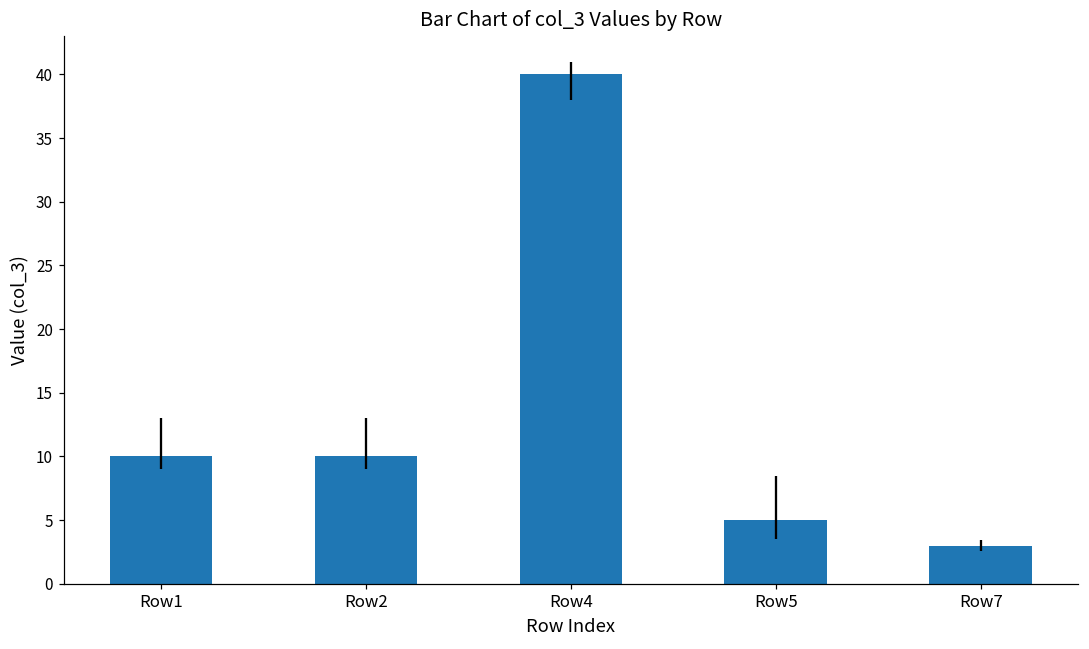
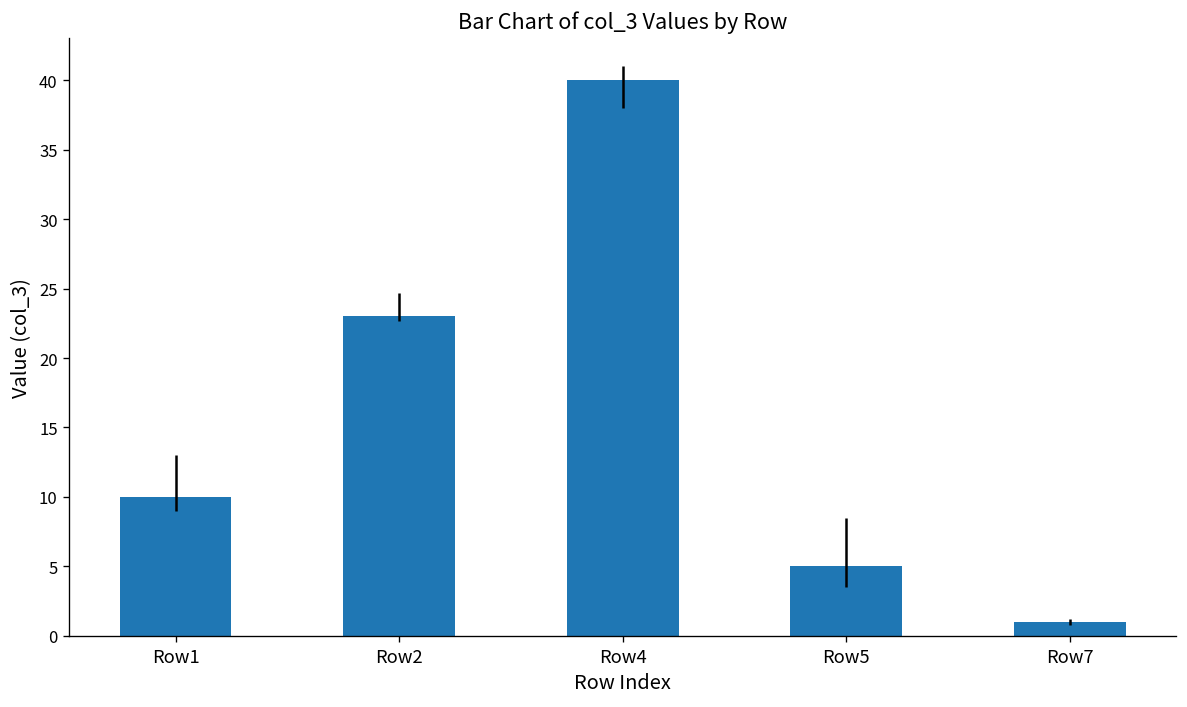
  {
    "Row1": 10,
-   "Row2": 10,
+   "Row2": 23,
    "Row4": 40,
    "Row5": 5,
-   "Row7": 3
+   "Row7": 1
  }
